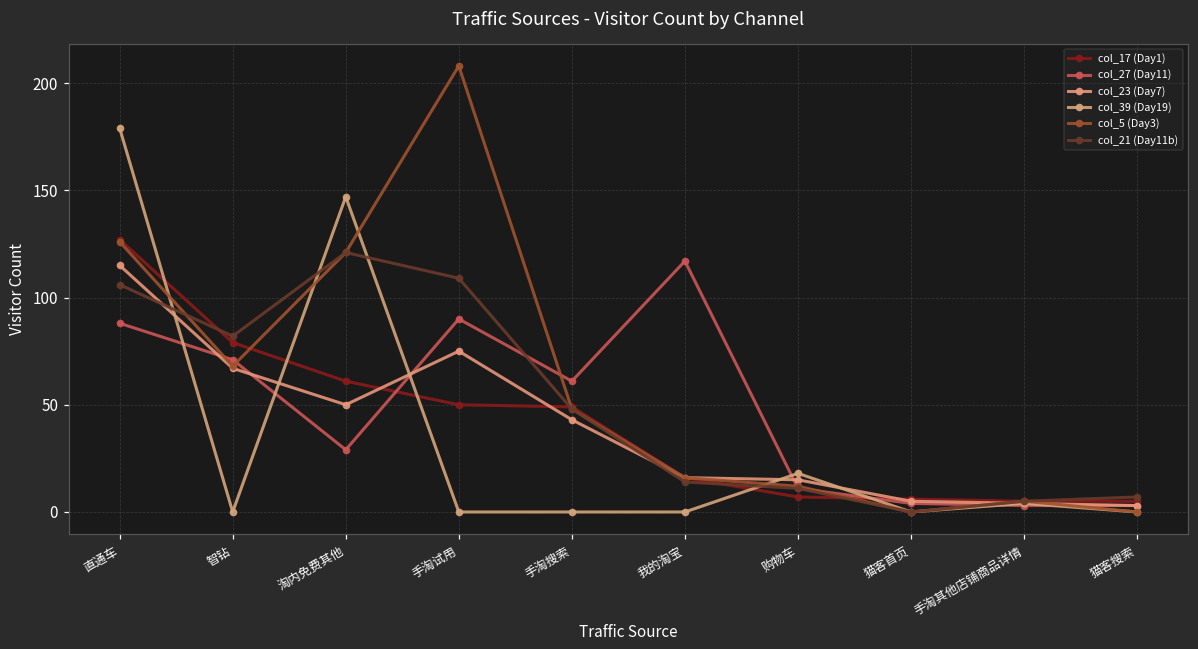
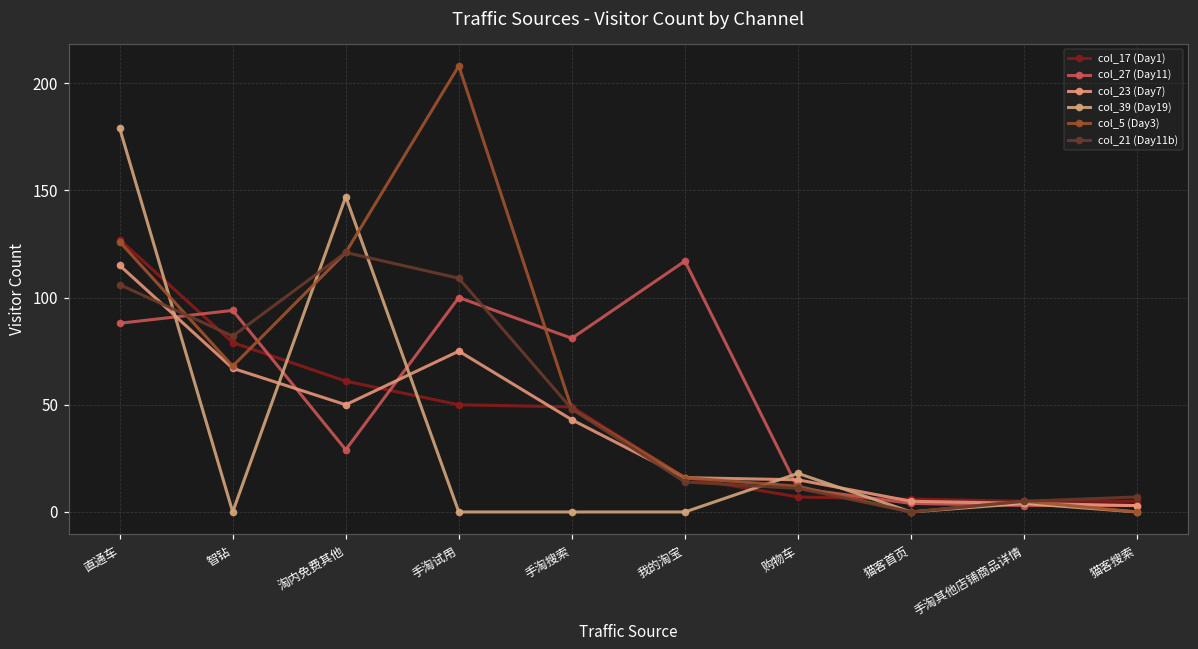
  {
    "col_27 (Day11)": {
      "直通车": 88,
-     "智钻": 71,
+     "智钻": 94,
      "淘内免费其他": 29,
-     "手淘试用": 90,
-     "手淘搜索": 61,
+     "手淘试用": 100,
+     "手淘搜索": 81,
      "我的淘宝": 117
    }
  }
